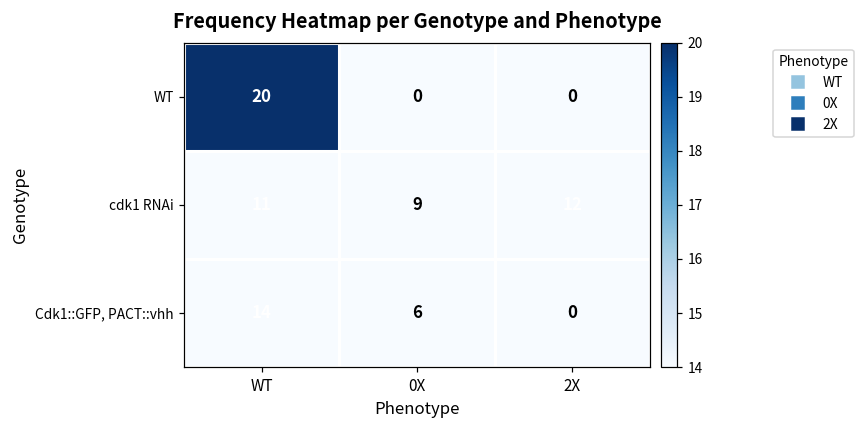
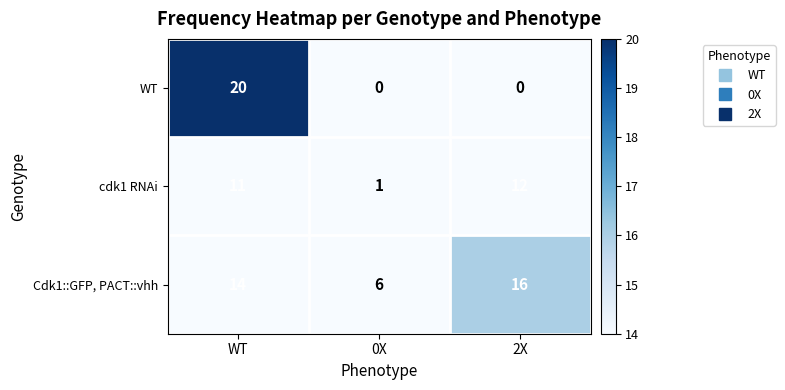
  {
    "WT": {
      "WT": 20,
      "0X": 0,
      "2X": 0
    },
    "cdk1 RNAi": {
-     "0X": 9
+     "0X": 1
    },
    "Cdk1::GFP, PACT::vhh": {
      "0X": 6,
-     "2X": 0
+     "2X": 16
    }
  }
